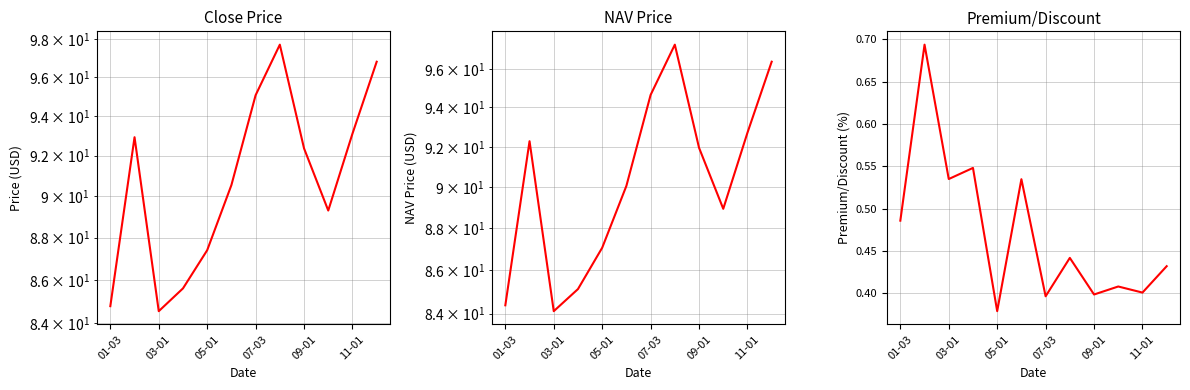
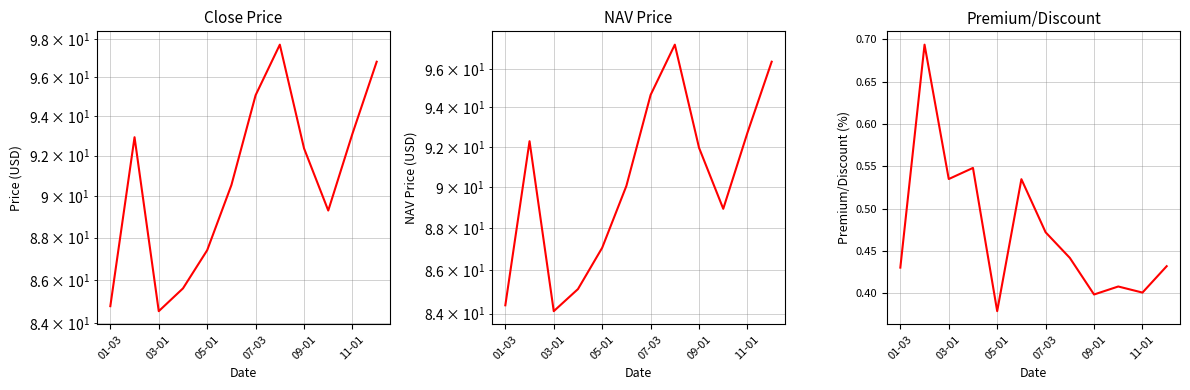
  {
    "Premium/Discount": {
-     "01-03": 0.49,
+     "01-03": 0.43,
      "03-01": 0.54,
      "05-01": 0.38,
-     "07-03": 0.40,
+     "07-03": 0.47,
      "09-01": 0.40,
      "11-01": 0.40
    }
  }
